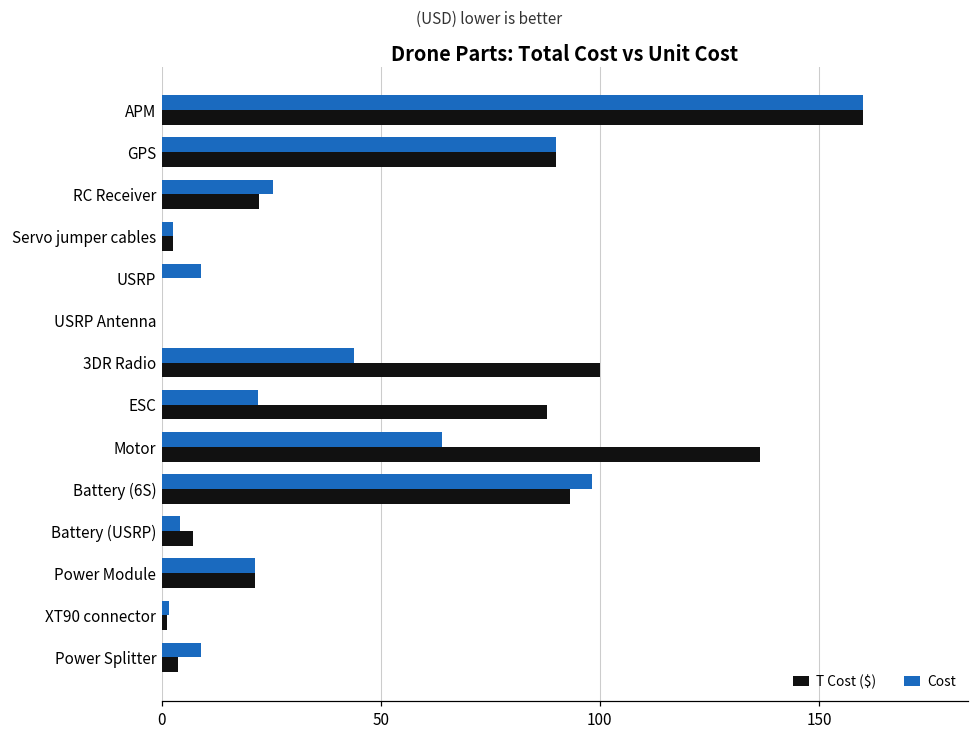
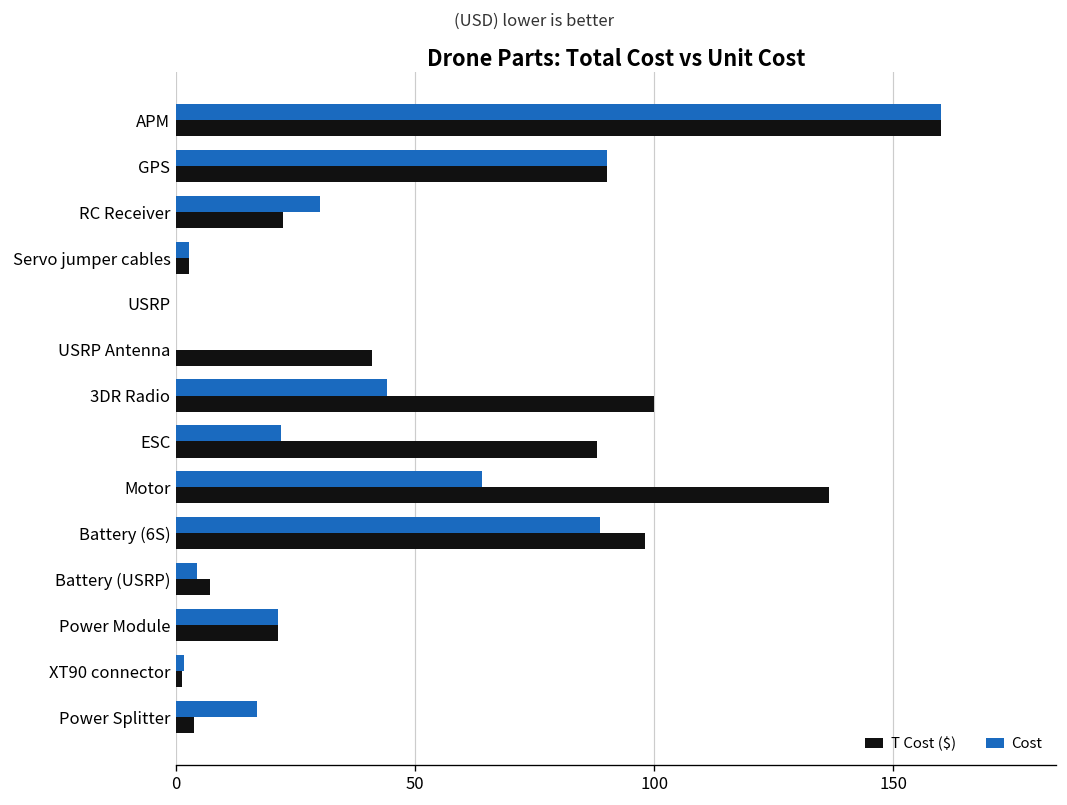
  {
    "T Cost ($)": {
      "APM": 160,
      "GPS": 90,
      "RC Receiver": 22,
      "Servo jumper cables": 3,
      "USRP": 0,
-     "USRP Antenna": 0,
+     "USRP Antenna": 41,
      "3DR Radio": 100,
      "ESC": 88,
      "Motor": 136,
-     "Battery (6S)": 93,
+     "Battery (6S)": 98,
      "Battery (USRP)": 7,
      "Power Module": 21,
      "XT90 connector": 1,
      "Power Splitter": 4
    },
    "Cost": {
      "APM": 160,
      "GPS": 90,
-     "RC Receiver": 26,
+     "RC Receiver": 30,
      "Servo jumper cables": 3,
-     "USRP": 9,
+     "USRP": 0,
      "USRP Antenna": 0,
      "3DR Radio": 44,
      "ESC": 22,
      "Motor": 64,
-     "Battery (6S)": 98,
+     "Battery (6S)": 89,
      "Battery (USRP)": 4,
      "Power Module": 21,
      "XT90 connector": 2,
-     "Power Splitter": 9
+     "Power Splitter": 17
    }
  }
